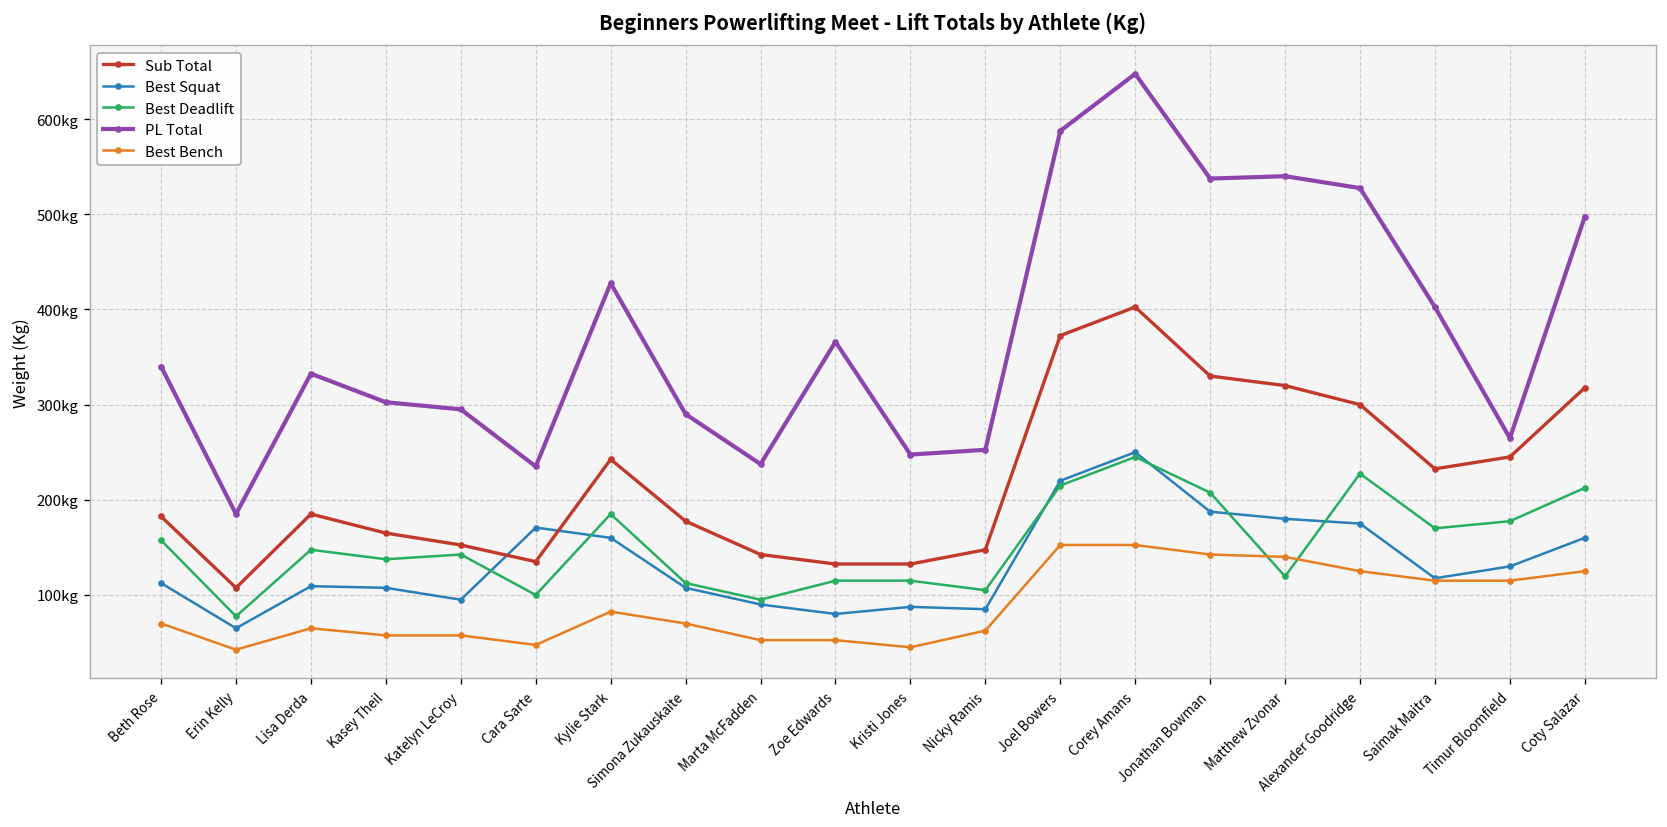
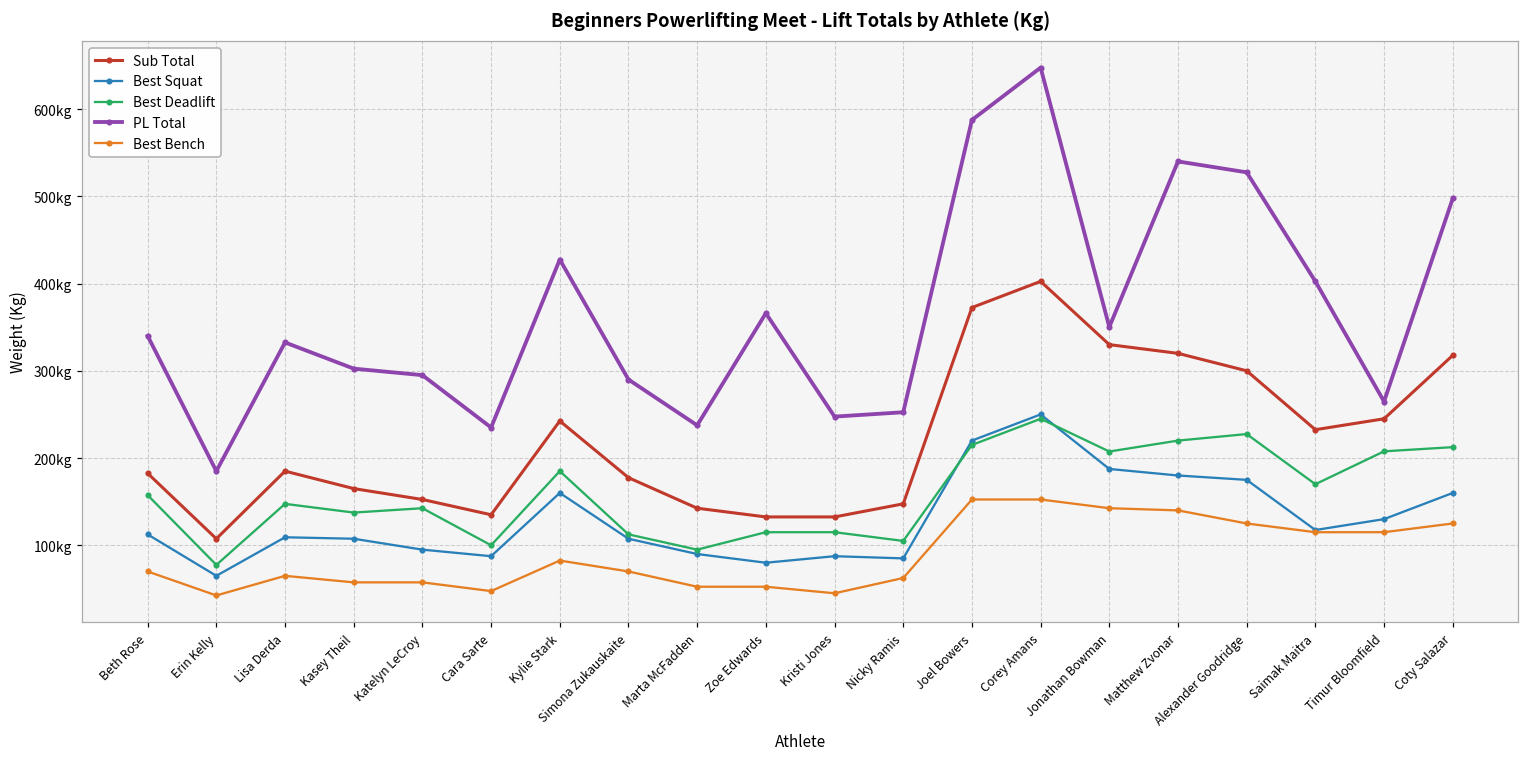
  {
    "Sub Total": {
      "Beth Rose": "180kg",
      "Erin Kelly": "110kg",
      "Lisa Derda": "190kg",
      "Kasey Theil": "170kg",
      "Katelyn LeCroy": "150kg",
      "Cara Sarte": "140kg",
      "Kylie Stark": "240kg",
      "Simona Zukauskaite": "180kg",
      "Marta McFadden": "140kg",
      "Zoe Edwards": "130kg",
      "Kristi Jones": "130kg",
      "Nicky Ramis": "150kg",
      "Joel Bowers": "370kg",
      "Corey Amans": "400kg",
      "Jonathan Bowman": "330kg",
      "Matthew Zvonar": "320kg",
      "Alexander Goodridge": "300kg",
      "Saimak Maitra": "230kg",
      "Timur Bloomfield": "250kg",
      "Coty Salazar": "320kg"
    },
    "Best Squat": {
      "Beth Rose": "110kg",
      "Erin Kelly": "70kg",
      "Lisa Derda": "110kg",
      "Kasey Theil": "110kg",
      "Katelyn LeCroy": "100kg",
-     "Cara Sarte": "170kg",
+     "Cara Sarte": "90kg",
      "Kylie Stark": "160kg",
      "Simona Zukauskaite": "110kg",
      "Marta McFadden": "90kg",
      "Zoe Edwards": "80kg",
      "Kristi Jones": "90kg",
      "Nicky Ramis": "90kg",
      "Joel Bowers": "220kg",
      "Corey Amans": "250kg",
      "Jonathan Bowman": "190kg",
      "Matthew Zvonar": "180kg",
      "Alexander Goodridge": "180kg",
      "Timur Bloomfield": "130kg",
      "Coty Salazar": "160kg"
    },
    "Best Deadlift": {
      "Beth Rose": "160kg",
      "Erin Kelly": "80kg",
      "Lisa Derda": "150kg",
      "Kasey Theil": "140kg",
      "Katelyn LeCroy": "140kg",
      "Cara Sarte": "100kg",
      "Kylie Stark": "190kg",
      "Simona Zukauskaite": "110kg",
      "Marta McFadden": "100kg",
      "Zoe Edwards": "120kg",
      "Kristi Jones": "120kg",
      "Nicky Ramis": "110kg",
      "Joel Bowers": "220kg",
      "Corey Amans": "250kg",
      "Jonathan Bowman": "210kg",
-     "Matthew Zvonar": "120kg",
+     "Matthew Zvonar": "220kg",
      "Alexander Goodridge": "230kg",
      "Saimak Maitra": "170kg",
-     "Timur Bloomfield": "180kg",
+     "Timur Bloomfield": "210kg",
      "Coty Salazar": "210kg"
    },
    "PL Total": {
      "Beth Rose": "340kg",
      "Erin Kelly": "190kg",
      "Lisa Derda": "330kg",
      "Kasey Theil": "300kg",
      "Katelyn LeCroy": "300kg",
      "Cara Sarte": "240kg",
      "Kylie Stark": "430kg",
      "Simona Zukauskaite": "290kg",
      "Marta McFadden": "240kg",
      "Zoe Edwards": "370kg",
      "Kristi Jones": "250kg",
      "Nicky Ramis": "250kg",
      "Joel Bowers": "590kg",
      "Corey Amans": "650kg",
-     "Jonathan Bowman": "540kg",
+     "Jonathan Bowman": "350kg",
      "Matthew Zvonar": "540kg",
      "Alexander Goodridge": "530kg",
      "Saimak Maitra": "400kg",
      "Timur Bloomfield": "260kg",
      "Coty Salazar": "500kg"
    },
    "Best Bench": {
      "Beth Rose": "70kg",
      "Erin Kelly": "40kg",
      "Lisa Derda": "70kg",
      "Kasey Theil": "60kg",
      "Katelyn LeCroy": "60kg",
      "Cara Sarte": "50kg",
      "Kylie Stark": "80kg",
      "Simona Zukauskaite": "70kg",
      "Marta McFadden": "50kg",
      "Zoe Edwards": "50kg",
      "Kristi Jones": "50kg",
      "Nicky Ramis": "60kg",
      "Joel Bowers": "150kg",
      "Corey Amans": "150kg",
      "Jonathan Bowman": "140kg",
      "Matthew Zvonar": "140kg",
      "Alexander Goodridge": "130kg",
      "Timur Bloomfield": "120kg",
      "Coty Salazar": "130kg"
    }
  }
